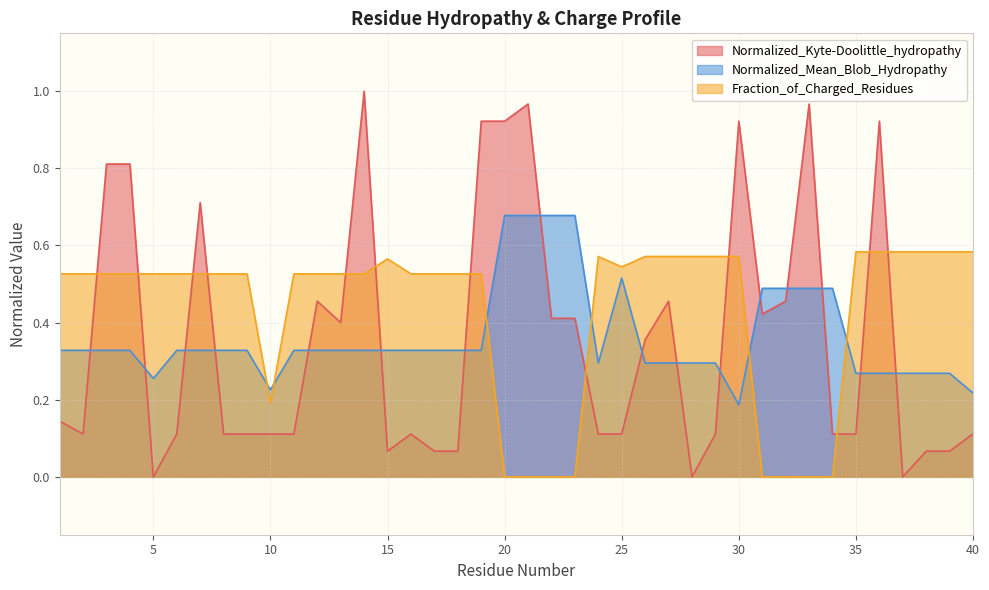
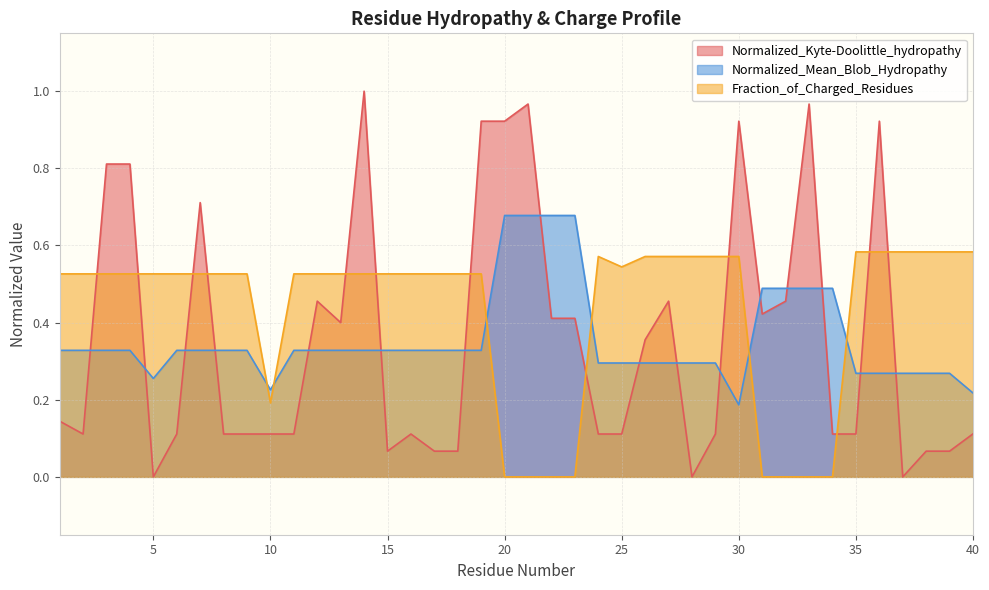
  {
    "Normalized_Kyte-Doolittle_hydropathy": {
      "5": 0.00,
      "10": 0.11,
      "15": 0.07,
      "20": 0.92,
      "25": 0.11,
      "30": 0.92,
      "35": 0.11,
      "40": 0.11
    },
    "Normalized_Mean_Blob_Hydropathy": {
      "5": 0.26,
      "10": 0.23,
      "15": 0.33,
      "20": 0.68,
-     "25": 0.52,
+     "25": 0.30,
      "30": 0.19,
      "35": 0.27,
      "40": 0.22
    },
    "Fraction_of_Charged_Residues": {
      "5": 0.53,
      "10": 0.19,
-     "15": 0.57,
+     "15": 0.53,
      "20": 0.00,
      "25": 0.54,
      "30": 0.57,
      "35": 0.58,
      "40": 0.58
    }
  }
